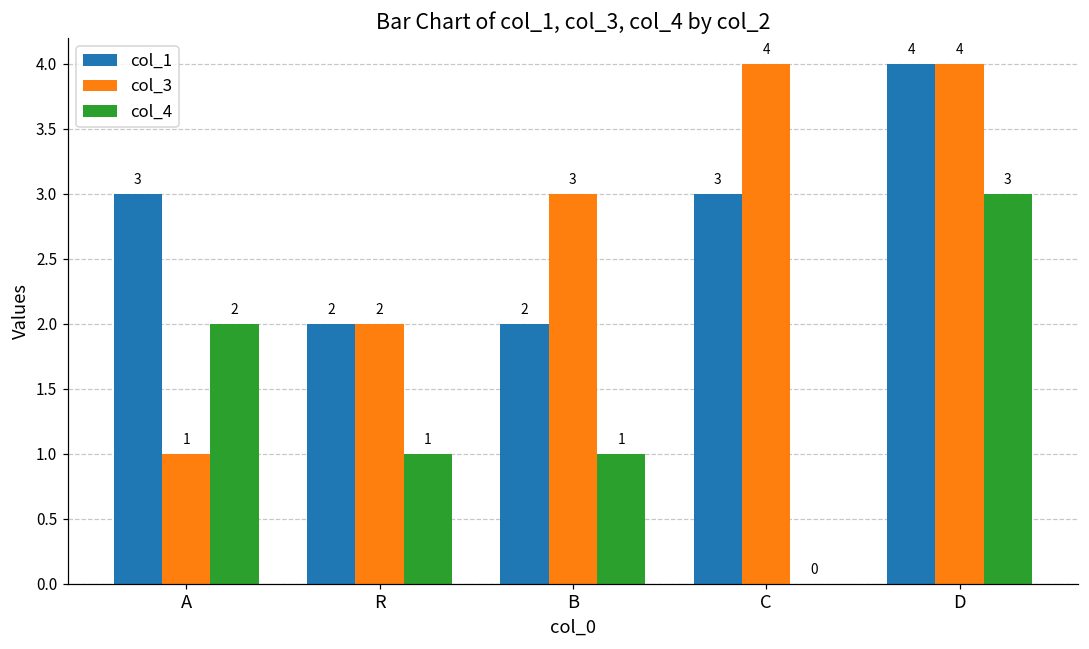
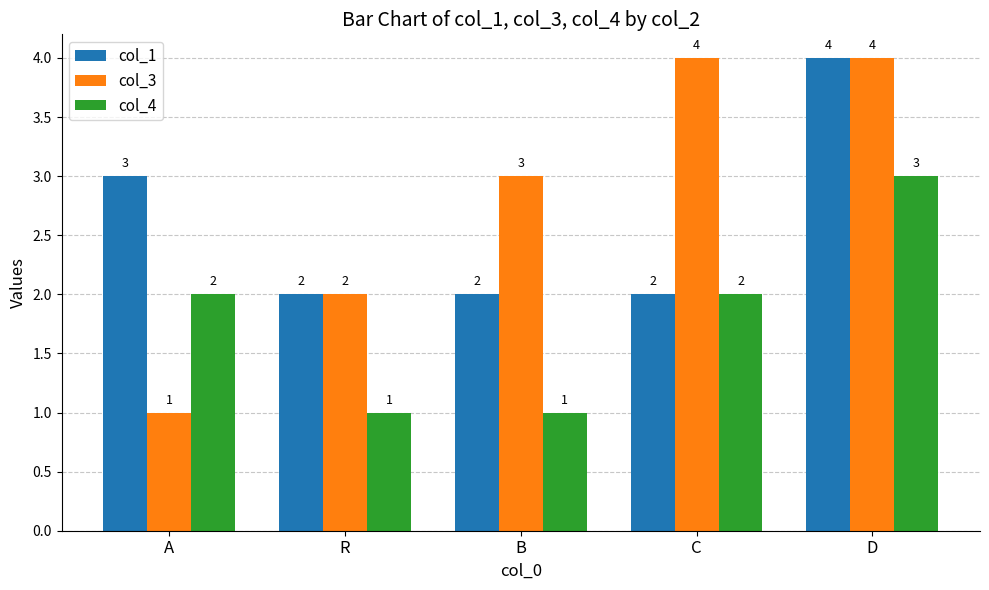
  {
    "col_1": {
      "A": 3,
      "R": 2,
      "B": 2,
-     "C": 3,
+     "C": 2,
      "D": 4
    },
    "col_3": {
      "A": 1,
      "R": 2,
      "B": 3,
      "C": 4,
      "D": 4
    },
    "col_4": {
      "A": 2,
      "R": 1,
      "B": 1,
-     "C": 0,
+     "C": 2,
      "D": 3
    }
  }
